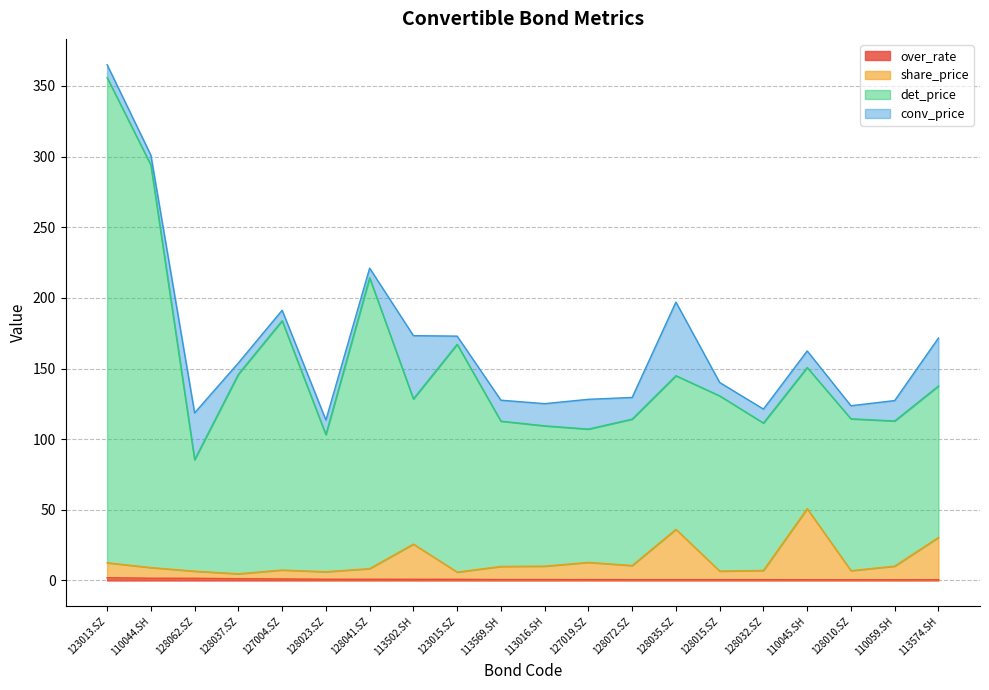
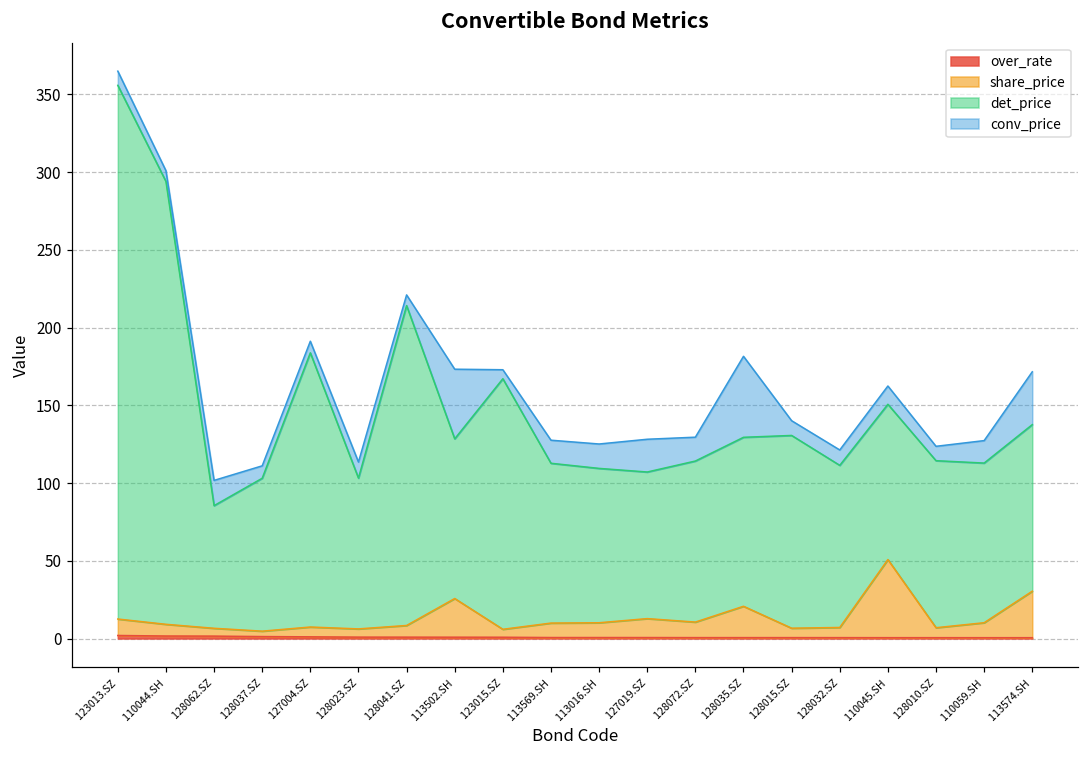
  {
    "over_rate": {
      "123013.SZ": 2,
      "110044.SH": 2,
      "128062.SZ": 2,
      "128037.SZ": 1,
      "127004.SZ": 1,
      "128023.SZ": 1,
      "128041.SZ": 1,
      "113502.SH": 1,
      "123015.SZ": 1,
      "113569.SH": 1,
      "113016.SH": 1,
      "127019.SZ": 1,
      "128072.SZ": 1,
      "128035.SZ": 1,
      "128015.SZ": 1,
      "128032.SZ": 1,
      "110045.SH": 1,
      "128010.SZ": 1,
      "110059.SH": 1,
      "113574.SH": 1
    },
    "share_price": {
      "123013.SZ": 11,
      "110044.SH": 8,
      "128062.SZ": 5,
      "128037.SZ": 3,
      "127004.SZ": 6,
      "128023.SZ": 5,
      "128041.SZ": 8,
      "113502.SH": 25,
      "123015.SZ": 5,
      "113569.SH": 9,
      "113016.SH": 10,
      "127019.SZ": 12,
      "128072.SZ": 10,
-     "128035.SZ": 36,
+     "128035.SZ": 20,
      "128015.SZ": 6,
      "128032.SZ": 7,
      "110045.SH": 50,
      "128010.SZ": 6,
      "110059.SH": 10,
      "113574.SH": 30
    },
    "det_price": {
      "123013.SZ": 343,
      "110044.SH": 285,
      "128062.SZ": 79,
-     "128037.SZ": 141,
+     "128037.SZ": 98,
      "127004.SZ": 176,
      "128023.SZ": 97,
      "128041.SZ": 206,
      "113502.SH": 103,
      "123015.SZ": 161,
      "113569.SH": 103,
      "113016.SH": 99,
      "127019.SZ": 94,
      "128072.SZ": 104,
      "128035.SZ": 109,
      "128015.SZ": 124,
      "128032.SZ": 104,
      "110045.SH": 100,
      "128010.SZ": 107,
      "110059.SH": 103,
      "113574.SH": 107
    },
    "conv_price": {
      "123013.SZ": 9,
      "110044.SH": 7,
-     "128062.SZ": 33,
+     "128062.SZ": 16,
      "128037.SZ": 8,
      "127004.SZ": 7,
      "128023.SZ": 10,
      "128041.SZ": 7,
      "113502.SH": 45,
      "123015.SZ": 6,
      "113569.SH": 15,
      "113016.SH": 16,
      "127019.SZ": 21,
      "128072.SZ": 15,
      "128035.SZ": 52,
      "128015.SZ": 9,
      "128032.SZ": 10,
      "110045.SH": 12,
      "128010.SZ": 9,
      "110059.SH": 14,
      "113574.SH": 34
    }
  }
